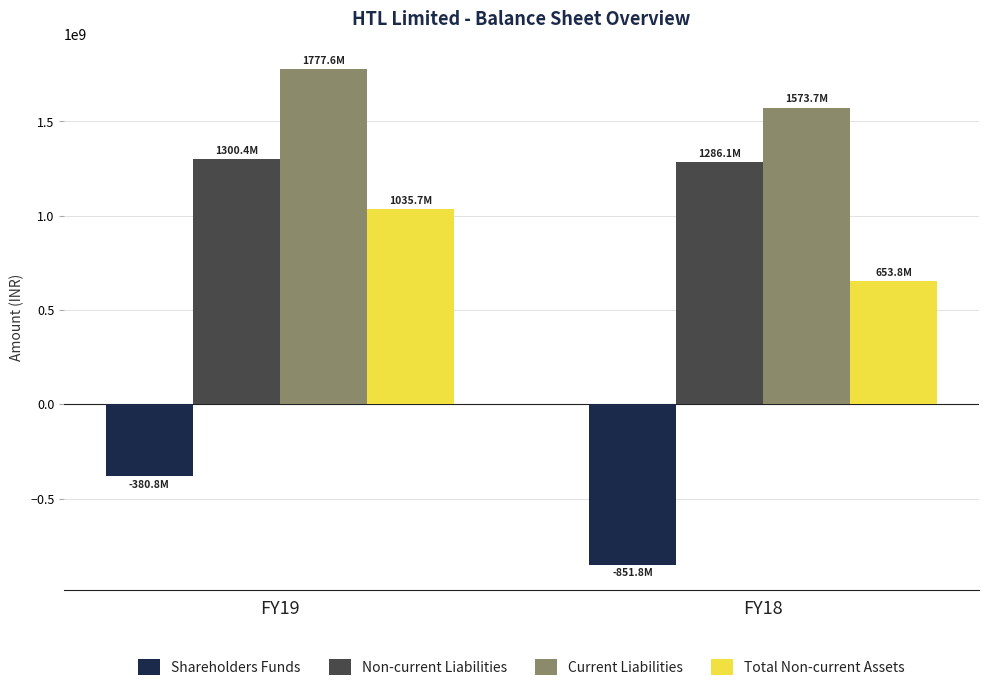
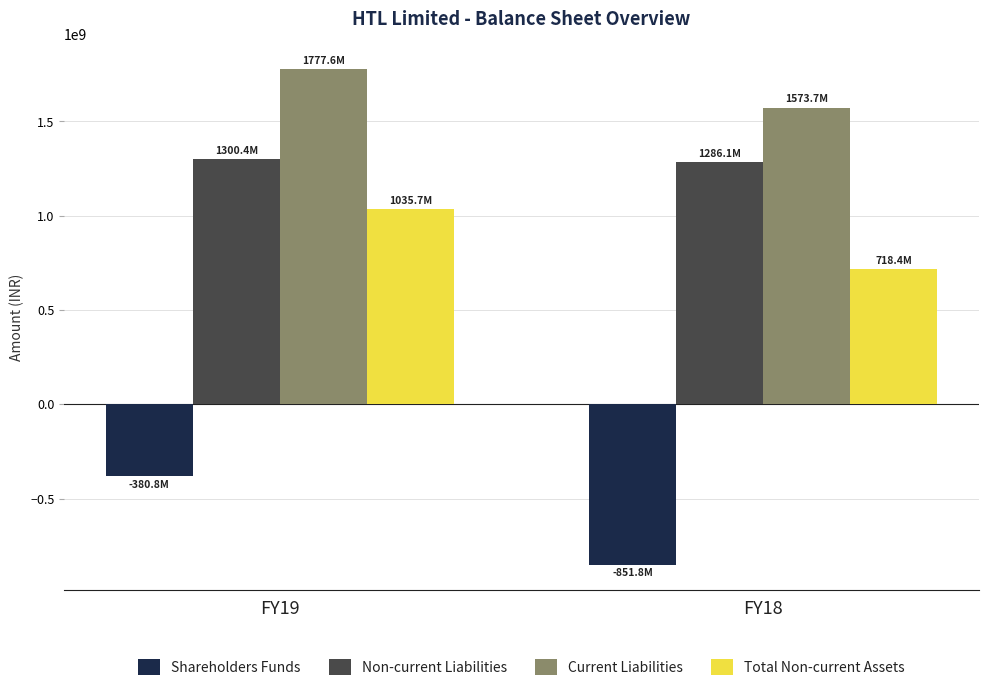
  {
    "Current Liabilities": {
      "FY19": "1777.6M",
      "FY18": "1573.7M"
    },
    "Total Non-current Assets": {
      "FY19": "1035.7M",
-     "FY18": "653.8M"
+     "FY18": "718.4M"
    }
  }
